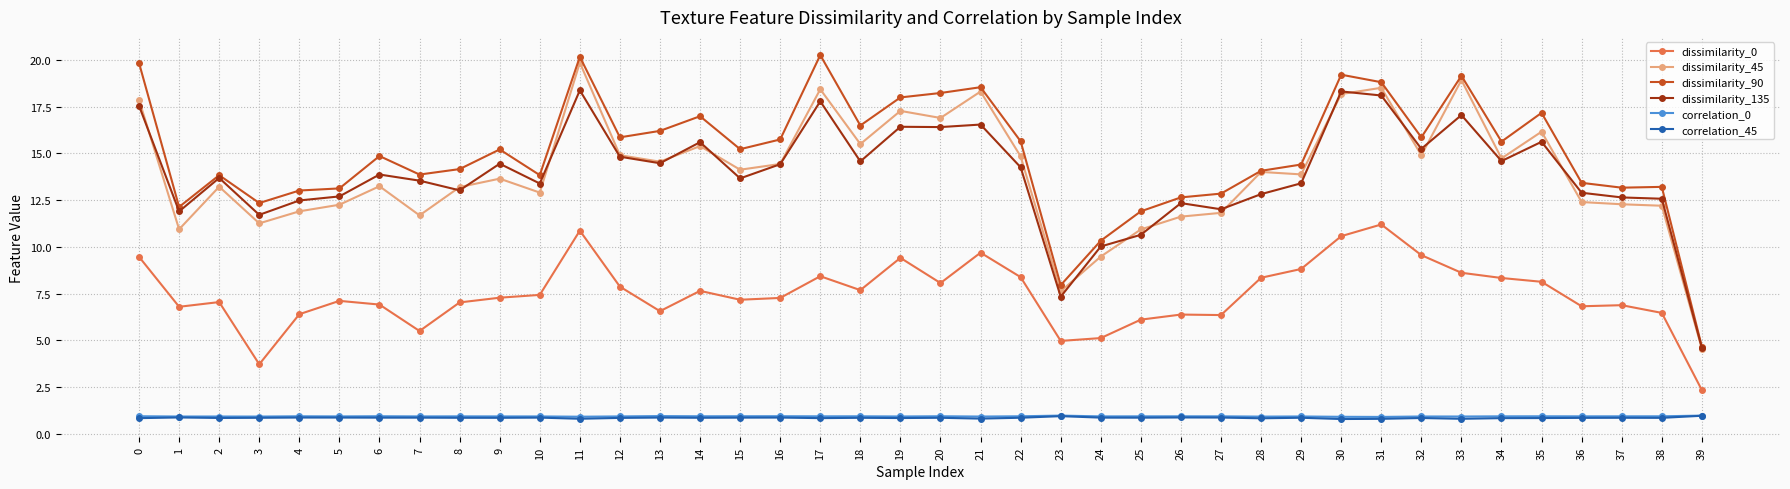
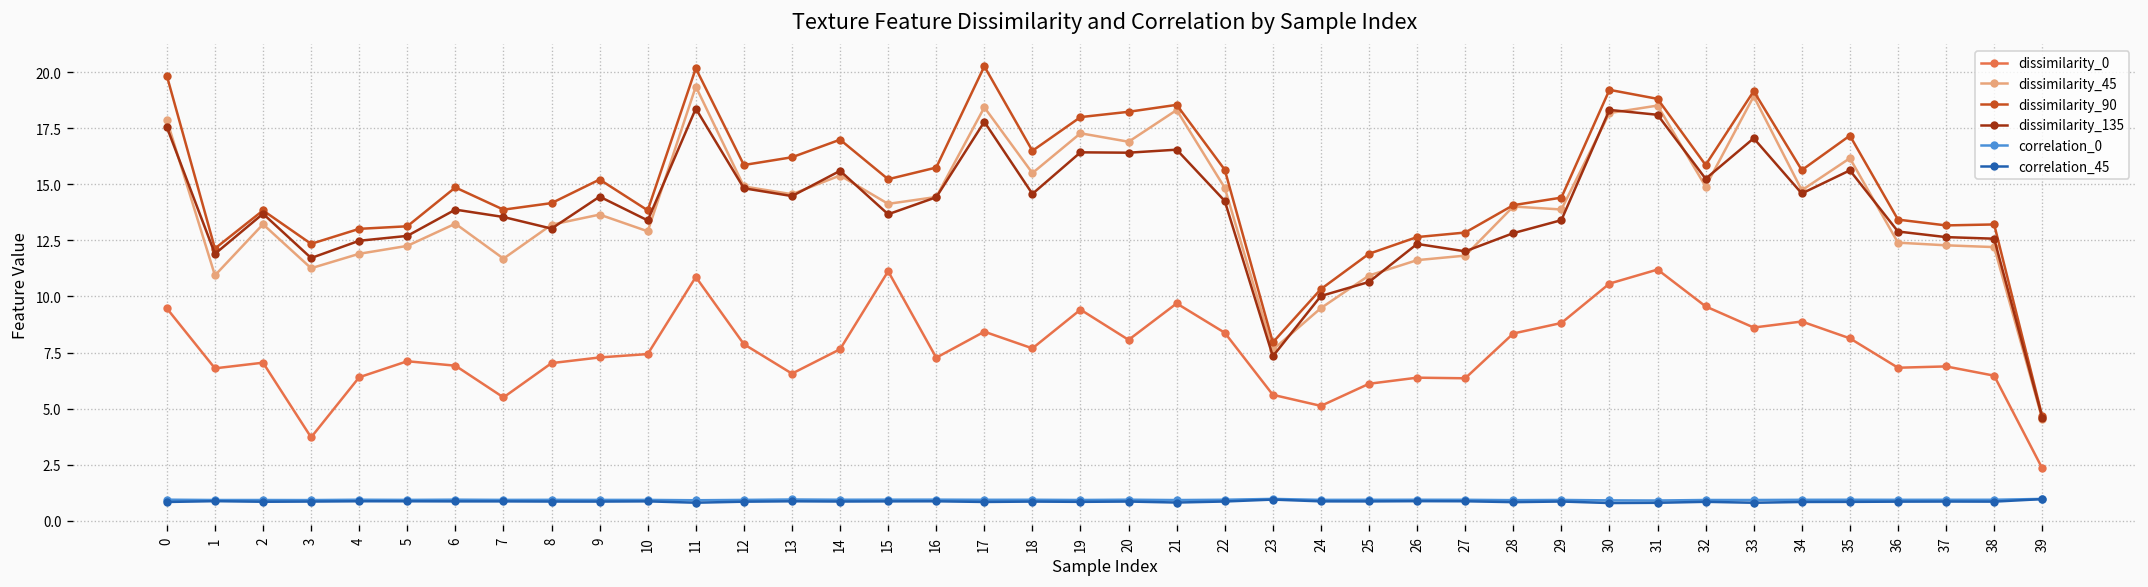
  {
    "dissimilarity_0": {
      "0": 9.5,
      "1": 6.8,
      "2": 7.0,
      "3": 3.7,
      "4": 6.4,
      "5": 7.1,
      "6": 6.9,
      "7": 5.5,
      "8": 7.0,
      "9": 7.3,
      "10": 7.4,
      "11": 10.9,
      "12": 7.9,
      "13": 6.6,
      "14": 7.6,
-     "15": 7.2,
+     "15": 11.1,
      "16": 7.3,
      "17": 8.4,
      "18": 7.7,
      "19": 9.4,
      "20": 8.1,
      "21": 9.7,
      "22": 8.4,
-     "23": 5.0,
+     "23": 5.6,
      "24": 5.1,
      "25": 6.1,
      "26": 6.4,
      "27": 6.4,
      "28": 8.3,
      "29": 8.8,
      "30": 10.6,
      "31": 11.2,
      "32": 9.6,
      "33": 8.6,
-     "34": 8.3,
+     "34": 8.9,
      "35": 8.1,
      "36": 6.8,
      "37": 6.9,
      "38": 6.5,
      "39": 2.3
    },
    "dissimilarity_45": {
      "0": 17.9,
      "1": 10.9,
      "2": 13.2,
      "3": 11.3,
      "4": 11.9,
      "5": 12.3,
      "6": 13.2,
      "7": 11.7,
      "8": 13.2,
      "9": 13.6,
      "10": 12.9,
-     "11": 19.8,
+     "11": 19.4,
      "14": 15.4,
      "15": 14.1,
      "17": 18.4,
      "18": 15.5,
      "19": 17.3,
      "20": 16.9,
      "21": 18.3,
      "22": 14.8,
      "23": 7.6,
      "24": 9.5,
      "25": 10.9,
      "26": 11.6,
      "27": 11.8,
      "29": 13.9,
      "30": 18.2,
      "31": 18.5,
      "32": 14.9,
      "33": 18.9,
      "34": 14.7,
      "35": 16.2,
      "36": 12.4,
      "37": 12.3,
      "38": 12.2
    }
  }
